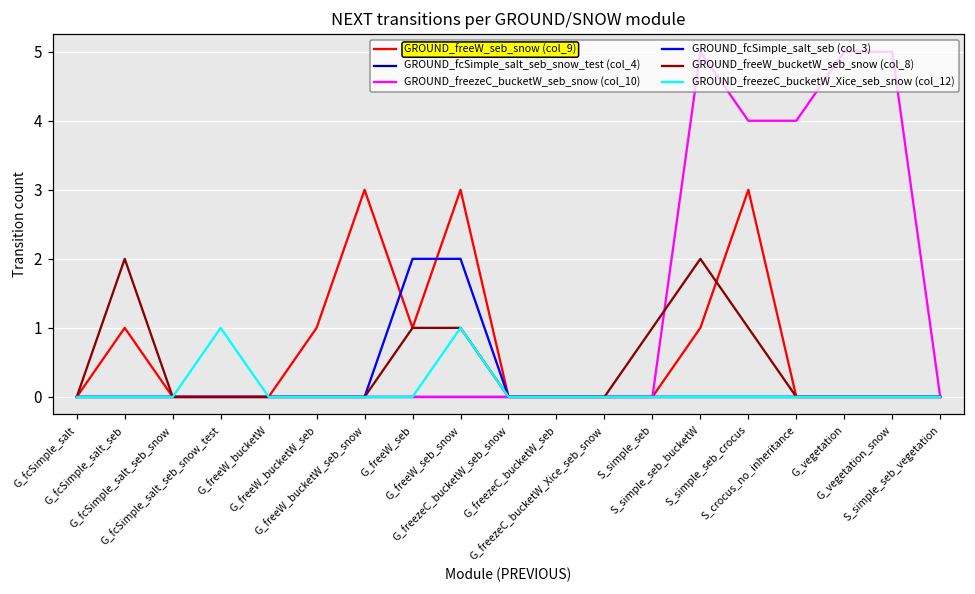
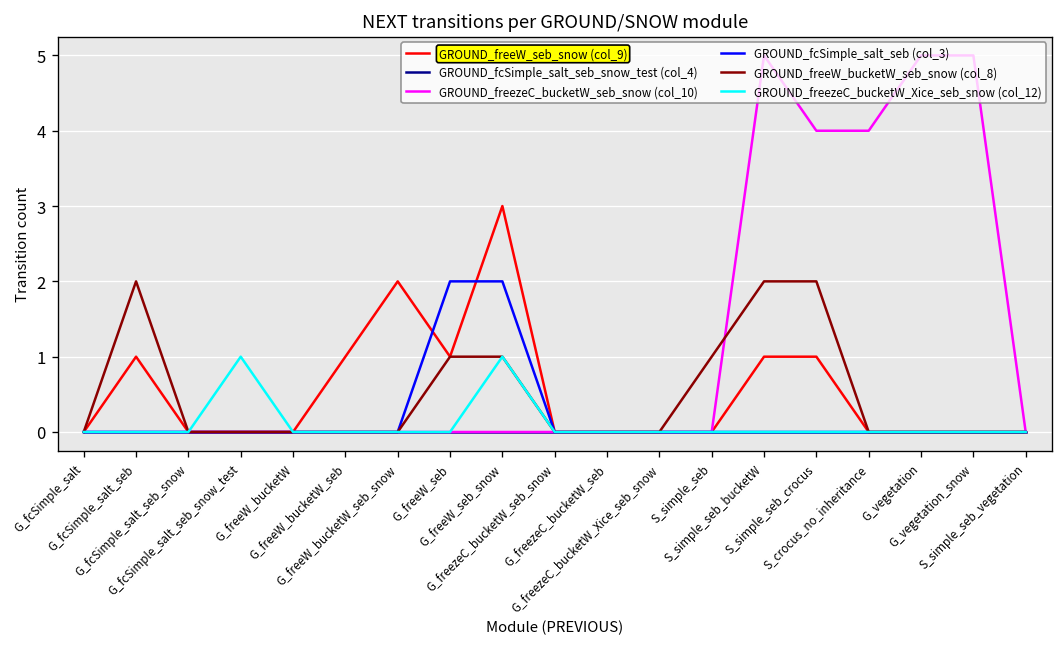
  {
    "GROUND_freeW_seb_snow (col_9)": {
      "G_fcSimple_salt_seb": 1,
      "G_freeW_bucketW_seb": 1,
-     "G_freeW_bucketW_seb_snow": 3,
+     "G_freeW_bucketW_seb_snow": 2,
      "G_freeW_seb_snow": 3,
      "S_simple_seb_bucketW": 1,
-     "S_simple_seb_crocus": 3
+     "S_simple_seb_crocus": 1
    },
    "GROUND_freezeC_bucketW_seb_snow (col_10)": {
      "S_simple_seb_crocus": 4,
      "S_crocus_no_inheritance": 4
    },
    "GROUND_fcSimple_salt_seb (col_3)": {
      "G_freeW_seb": 2,
      "G_freeW_seb_snow": 2
    },
    "GROUND_freeW_bucketW_seb_snow (col_8)": {
      "G_fcSimple_salt_seb": 2,
      "S_simple_seb": 1,
      "S_simple_seb_bucketW": 2,
-     "S_simple_seb_crocus": 1
+     "S_simple_seb_crocus": 2
    },
    "GROUND_freezeC_bucketW_Xice_seb_snow (col_12)": {
      "G_fcSimple_salt_seb_snow_test": 1
    }
  }
